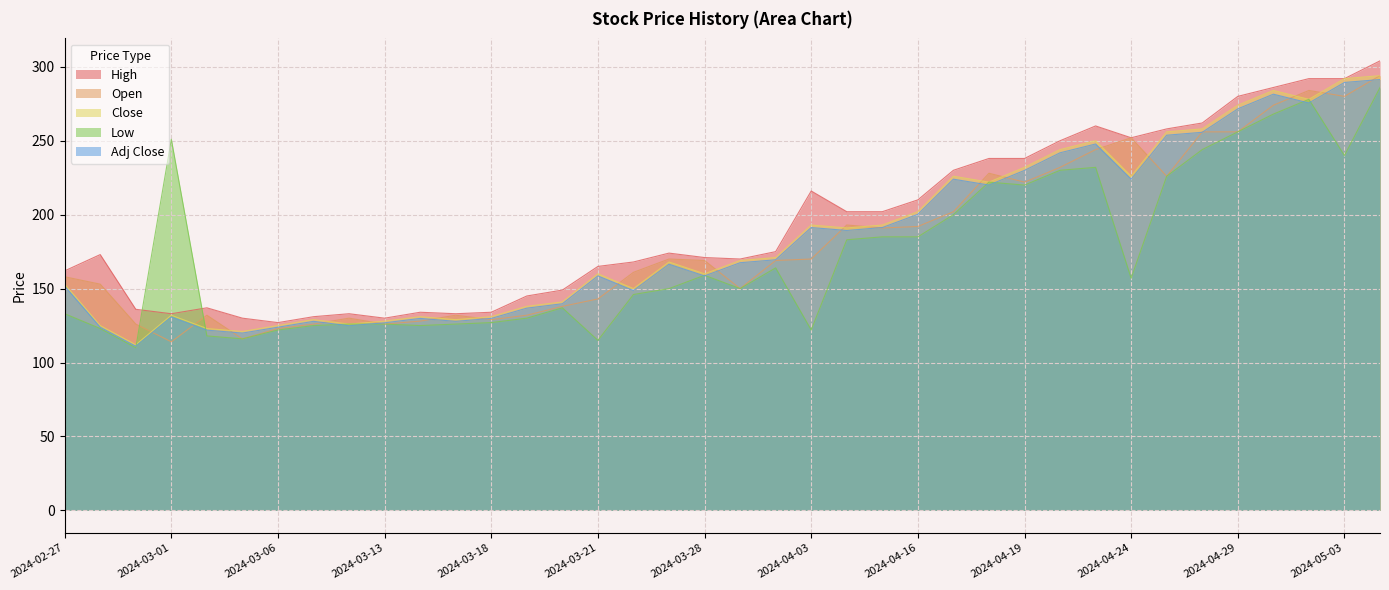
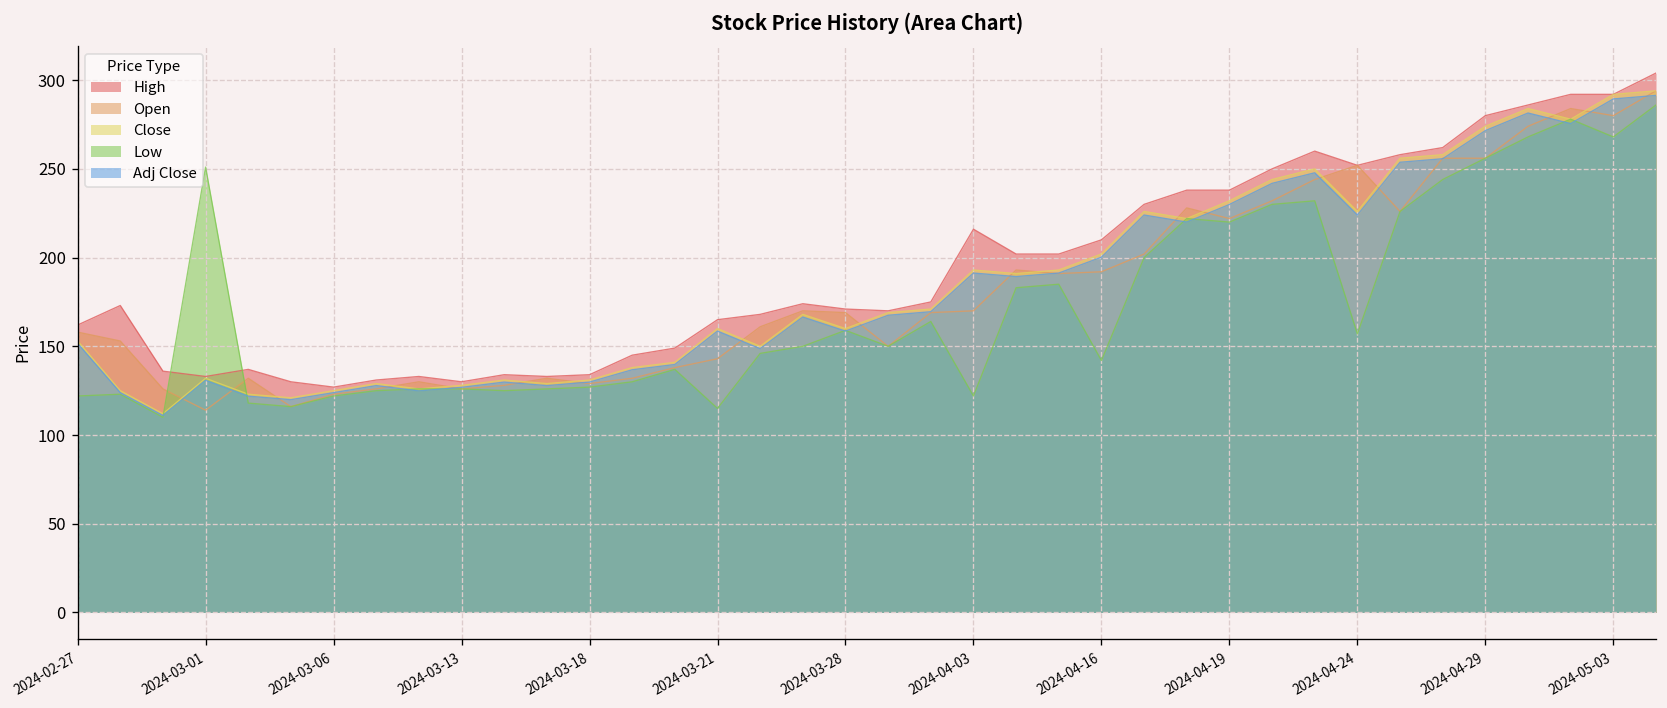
  {
    "Low": {
-     "2024-02-27": 133,
+     "2024-02-27": 122,
      "2024-03-01": 251,
      "2024-03-18": 127,
      "2024-03-21": 115,
      "2024-04-03": 122,
-     "2024-04-16": 185,
+     "2024-04-16": 142,
      "2024-04-19": 220,
      "2024-04-24": 157,
-     "2024-05-03": 240
+     "2024-05-03": 268
    },
    "Adj Close": {
      "2024-04-16": 200,
      "2024-04-19": 230,
      "2024-04-24": 224,
      "2024-04-29": 272,
      "2024-05-03": 289
    }
  }
